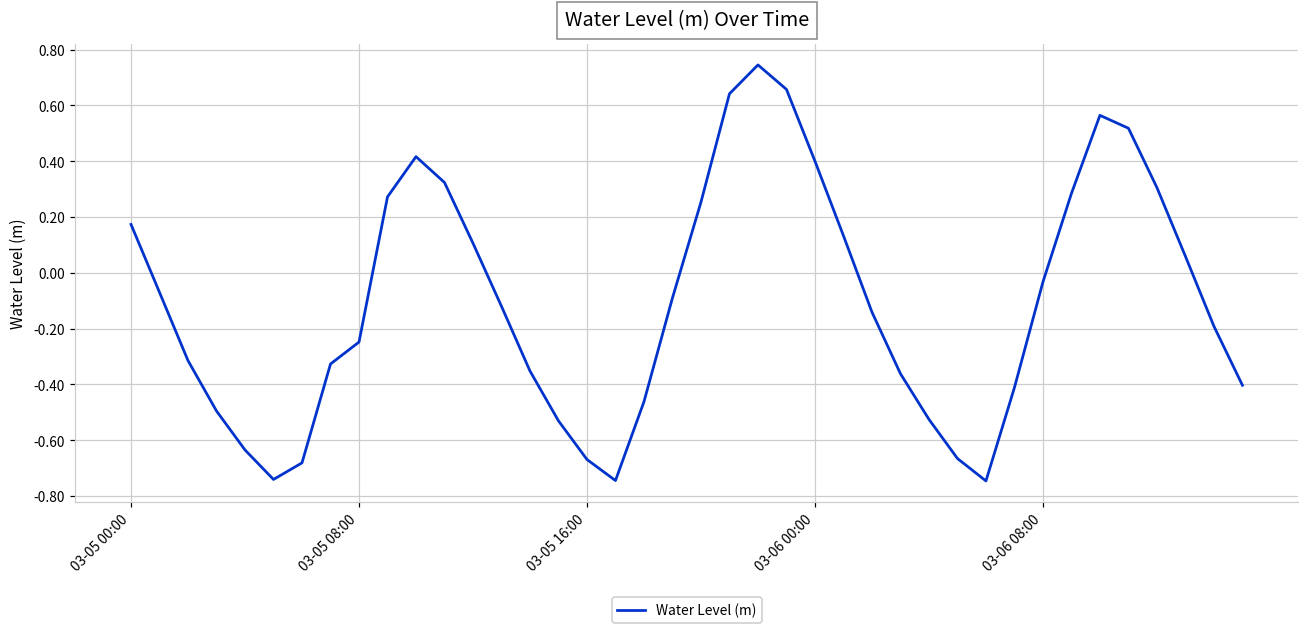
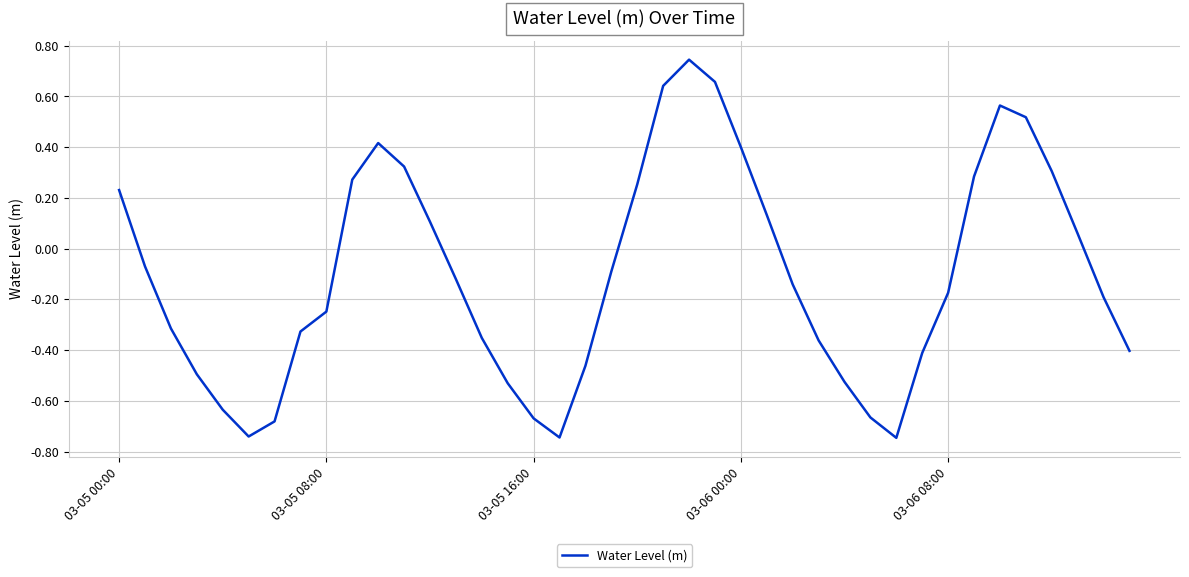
  {
-   "03-05 00:00": 0.17,
+   "03-05 00:00": 0.23,
    "03-05 08:00": -0.25,
    "03-05 16:00": -0.67,
    "03-06 00:00": 0.40,
-   "03-06 08:00": -0.03
+   "03-06 08:00": -0.17
  }
